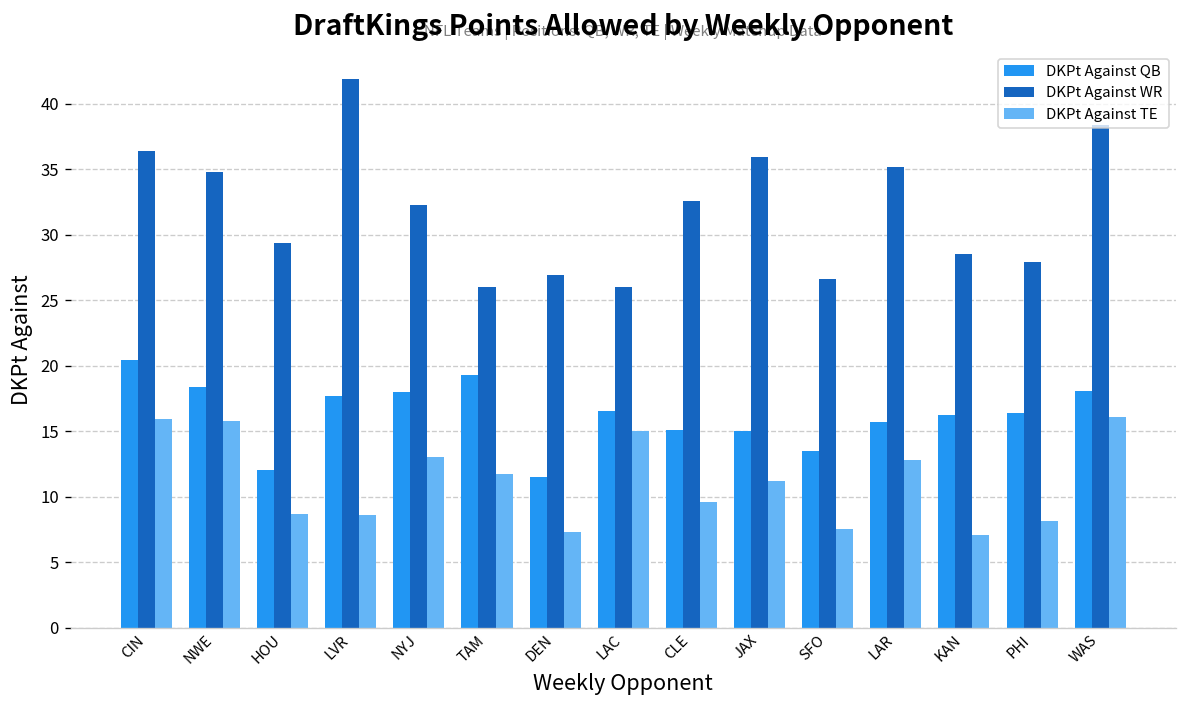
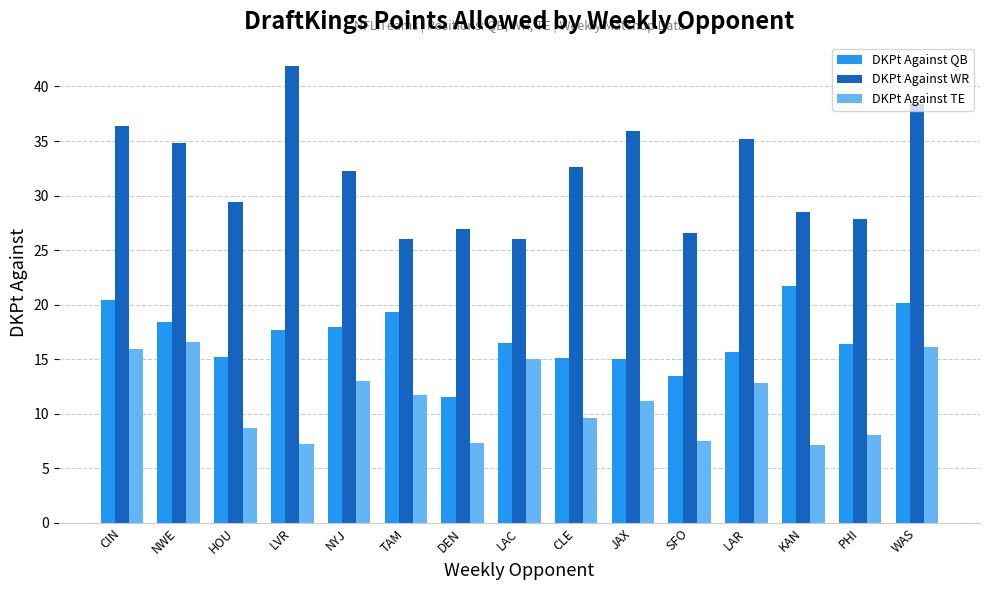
  {
    "DKPt Against QB": {
      "CIN": 20.4,
      "NWE": 18.4,
-     "HOU": 12.0,
+     "HOU": 15.2,
      "LVR": 17.7,
      "NYJ": 18.0,
      "TAM": 19.3,
      "DEN": 11.5,
      "LAC": 16.5,
      "CLE": 15.1,
      "JAX": 15.0,
      "SFO": 13.5,
      "LAR": 15.7,
-     "KAN": 16.2,
+     "KAN": 21.7,
      "PHI": 16.4,
-     "WAS": 18.1
+     "WAS": 20.2
    },
    "DKPt Against WR": {
      "CIN": 36.4,
      "NWE": 34.8,
      "HOU": 29.4,
      "LVR": 41.9,
      "NYJ": 32.3,
      "TAM": 26.0,
      "DEN": 26.9,
      "LAC": 26.0,
      "CLE": 32.6,
      "JAX": 35.9,
      "SFO": 26.6,
      "LAR": 35.2,
      "KAN": 28.5,
      "PHI": 27.9
    },
    "DKPt Against TE": {
      "CIN": 15.9,
-     "NWE": 15.8,
+     "NWE": 16.6,
      "HOU": 8.7,
-     "LVR": 8.6,
+     "LVR": 7.2,
      "NYJ": 13.0,
      "TAM": 11.7,
      "DEN": 7.3,
      "LAC": 15.0,
      "CLE": 9.6,
      "JAX": 11.2,
      "SFO": 7.5,
      "LAR": 12.8,
      "KAN": 7.1,
      "PHI": 8.1,
      "WAS": 16.1
    }
  }
